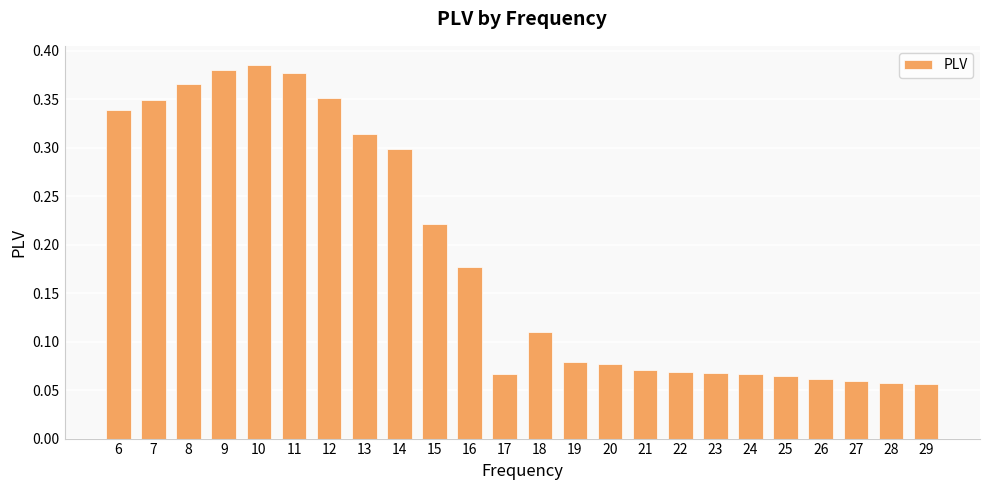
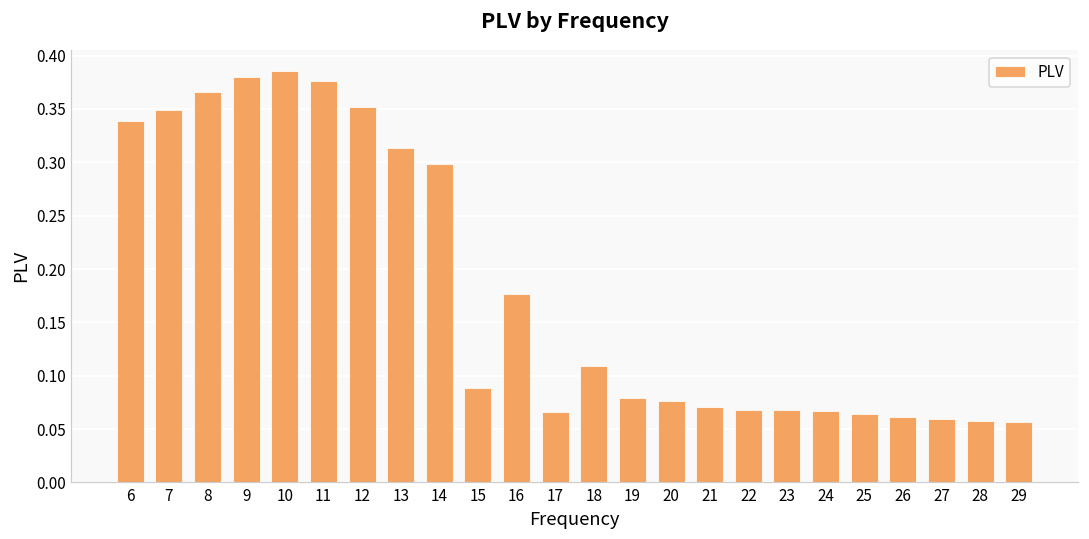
  {
    "6": 0.34,
    "7": 0.35,
    "8": 0.37,
    "9": 0.38,
    "10": 0.39,
    "11": 0.38,
    "12": 0.35,
    "13": 0.31,
    "14": 0.30,
-   "15": 0.22,
+   "15": 0.09,
    "16": 0.18,
    "17": 0.07,
    "18": 0.11,
    "19": 0.08,
    "20": 0.08,
    "21": 0.07,
    "22": 0.07,
    "23": 0.07,
    "24": 0.07,
    "25": 0.06,
    "26": 0.06,
    "27": 0.06,
    "28": 0.06,
    "29": 0.06
  }
